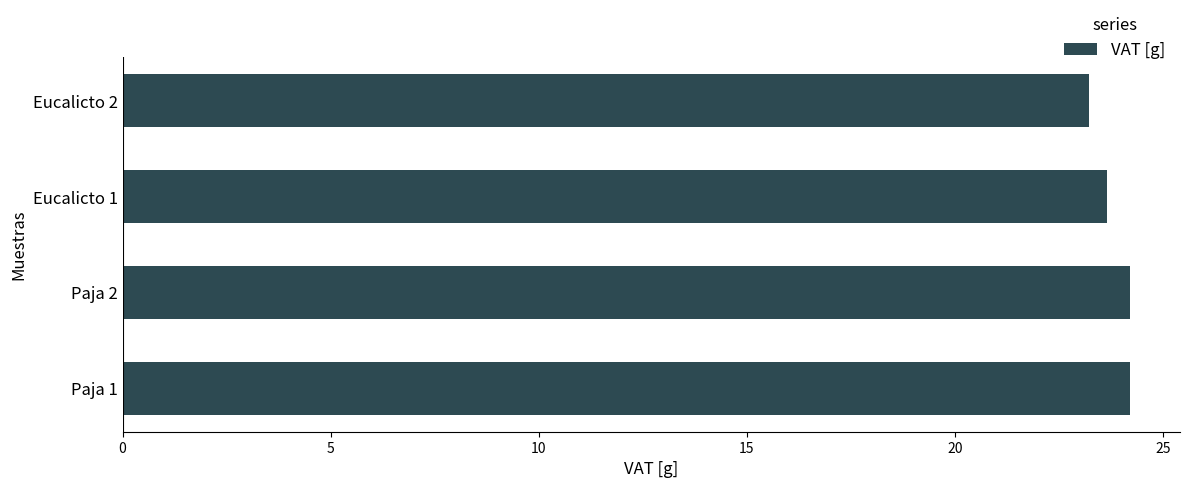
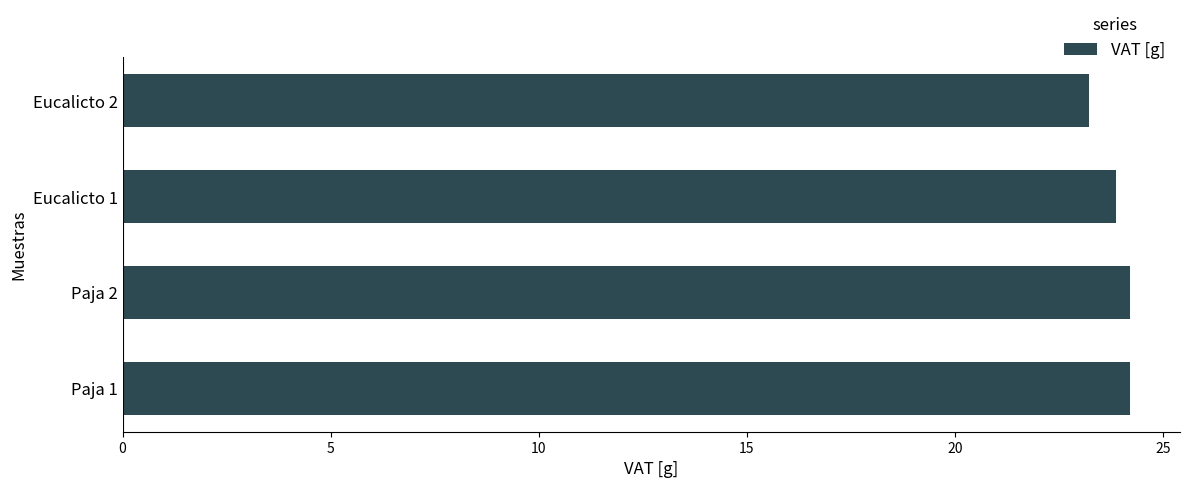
  {
    "Eucalicto 2": 23.2,
-   "Eucalicto 1": 23.7,
+   "Eucalicto 1": 23.9,
    "Paja 2": 24.2,
    "Paja 1": 24.2
  }
